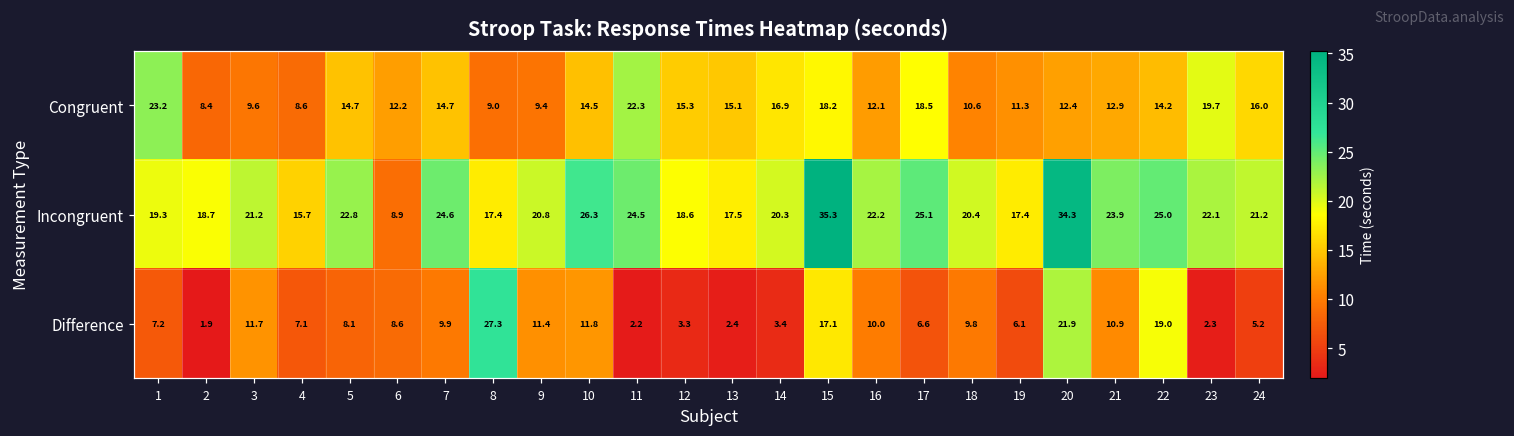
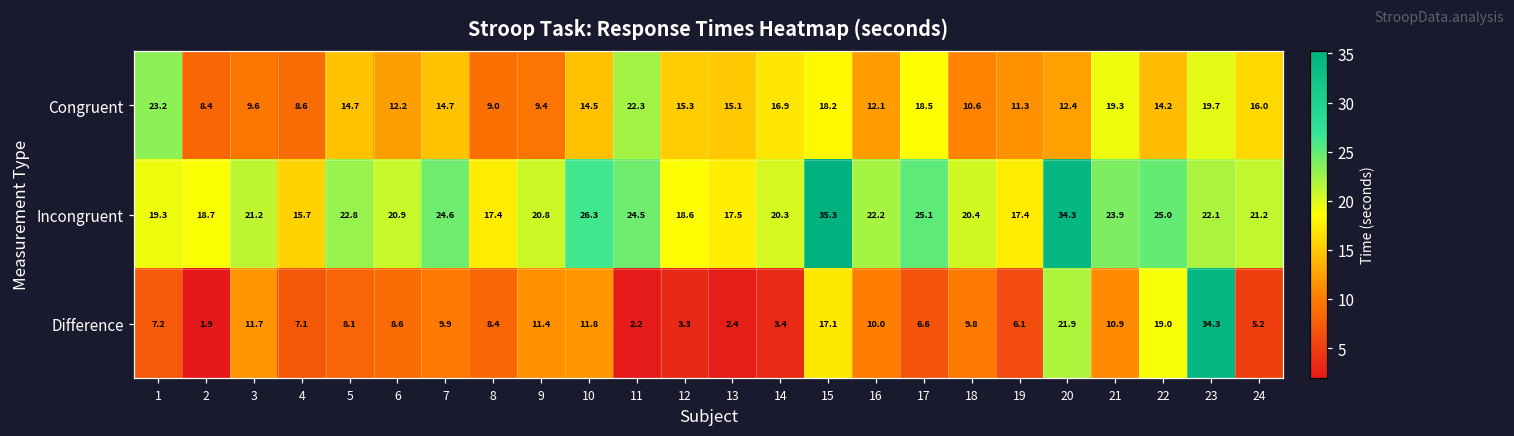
  {
    "Congruent": {
      "1": 23.2,
      "2": 8.4,
      "3": 9.6,
      "4": 8.6,
      "5": 14.7,
      "6": 12.2,
      "7": 14.7,
      "8": 9.0,
      "9": 9.4,
      "10": 14.5,
      "11": 22.3,
      "12": 15.3,
      "13": 15.1,
      "14": 16.9,
      "15": 18.2,
      "16": 12.1,
      "17": 18.5,
      "18": 10.6,
      "19": 11.3,
      "20": 12.4,
-     "21": 12.9,
+     "21": 19.3,
      "22": 14.2,
      "23": 19.7,
      "24": 16.0
    },
    "Incongruent": {
      "1": 19.3,
      "2": 18.7,
      "3": 21.2,
      "4": 15.7,
      "5": 22.8,
-     "6": 8.9,
+     "6": 20.9,
      "7": 24.6,
      "8": 17.4,
      "9": 20.8,
      "10": 26.3,
      "11": 24.5,
      "12": 18.6,
      "13": 17.5,
      "14": 20.3,
      "15": 35.3,
      "16": 22.2,
      "17": 25.1,
      "18": 20.4,
      "19": 17.4,
      "20": 34.3,
      "21": 23.9,
      "22": 25.0,
      "23": 22.1,
      "24": 21.2
    },
    "Difference": {
      "1": 7.2,
      "2": 1.9,
      "3": 11.7,
      "4": 7.1,
      "5": 8.1,
      "6": 8.6,
      "7": 9.9,
-     "8": 27.3,
+     "8": 8.4,
      "9": 11.4,
      "10": 11.8,
      "11": 2.2,
      "12": 3.3,
      "13": 2.4,
      "14": 3.4,
      "15": 17.1,
      "16": 10.0,
      "17": 6.6,
      "18": 9.8,
      "19": 6.1,
      "20": 21.9,
      "21": 10.9,
      "22": 19.0,
-     "23": 2.3,
+     "23": 34.3,
      "24": 5.2
    }
  }
